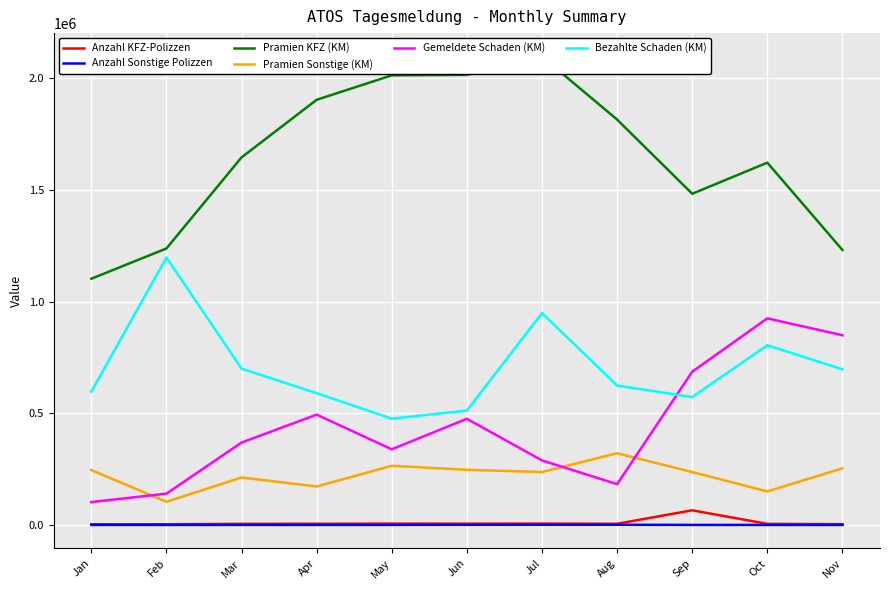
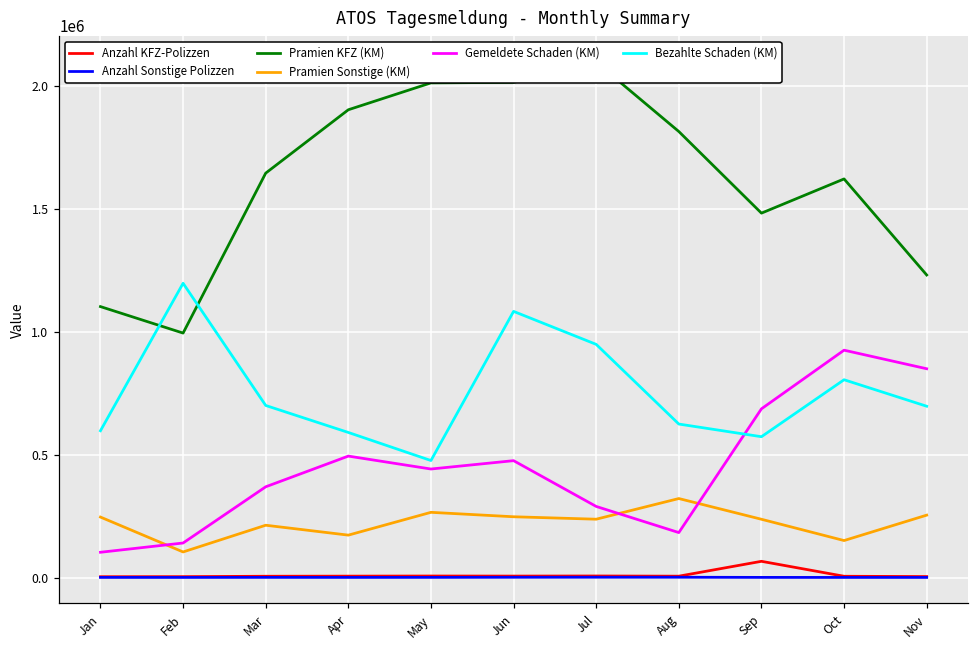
  {
    "Anzahl KFZ-Polizzen": {
      "Sep": 70000
    },
    "Anzahl Sonstige Polizzen": {
      "Sep": 0
    },
    "Pramien KFZ (KM)": {
      "Jan": 1100000,
-     "Feb": 1240000,
+     "Feb": 1000000,
      "Mar": 1650000,
      "Apr": 1900000,
      "May": 2010000,
      "Jun": 2020000,
      "Aug": 1820000,
      "Sep": 1480000,
      "Oct": 1620000,
      "Nov": 1230000
    },
    "Pramien Sonstige (KM)": {
      "Jan": 250000,
      "Feb": 100000,
      "Mar": 210000,
      "Apr": 170000,
      "May": 270000,
      "Jun": 250000,
      "Jul": 240000,
      "Aug": 320000,
      "Sep": 240000,
      "Oct": 150000,
      "Nov": 250000
    },
    "Gemeldete Schaden (KM)": {
      "Jan": 100000,
      "Feb": 140000,
      "Mar": 370000,
      "Apr": 490000,
-     "May": 340000,
+     "May": 440000,
      "Jun": 480000,
      "Jul": 290000,
      "Aug": 180000,
      "Sep": 690000,
      "Oct": 930000,
      "Nov": 850000
    },
    "Bezahlte Schaden (KM)": {
      "Jan": 600000,
      "Feb": 1200000,
      "Mar": 700000,
      "Apr": 590000,
      "May": 480000,
-     "Jun": 510000,
+     "Jun": 1080000,
      "Jul": 950000,
      "Aug": 630000,
      "Sep": 570000,
      "Oct": 810000,
      "Nov": 700000
    }
  }
